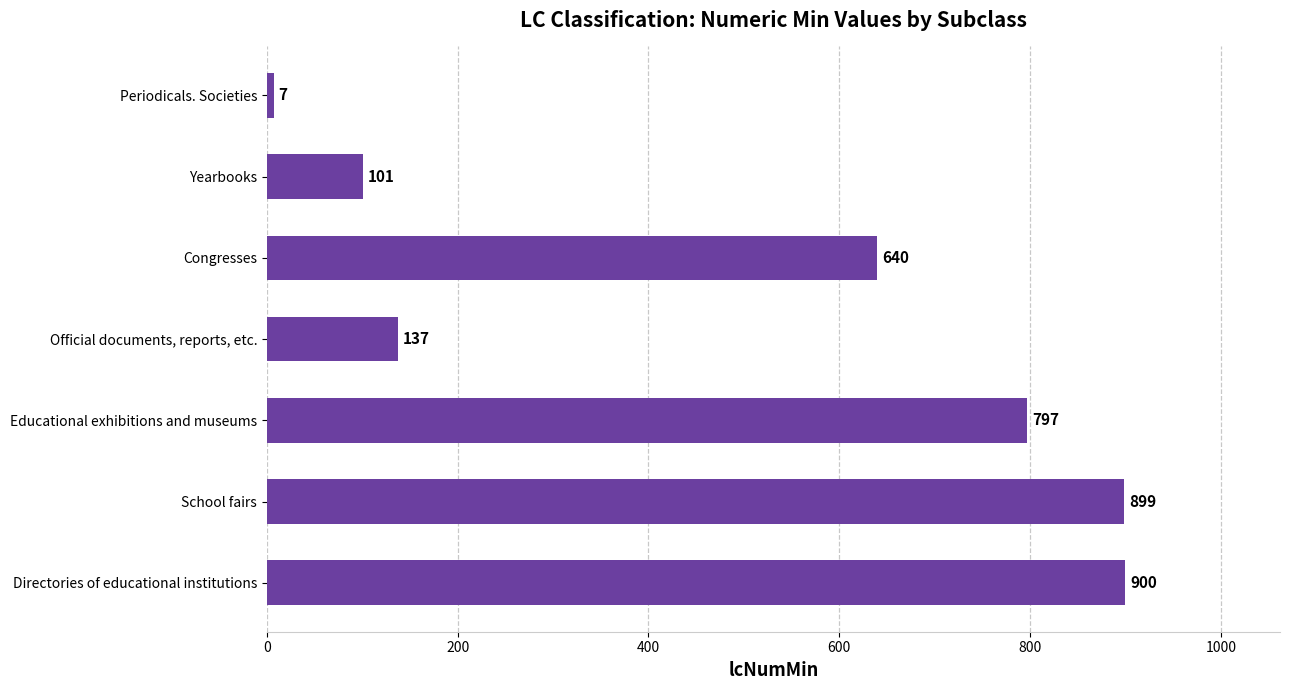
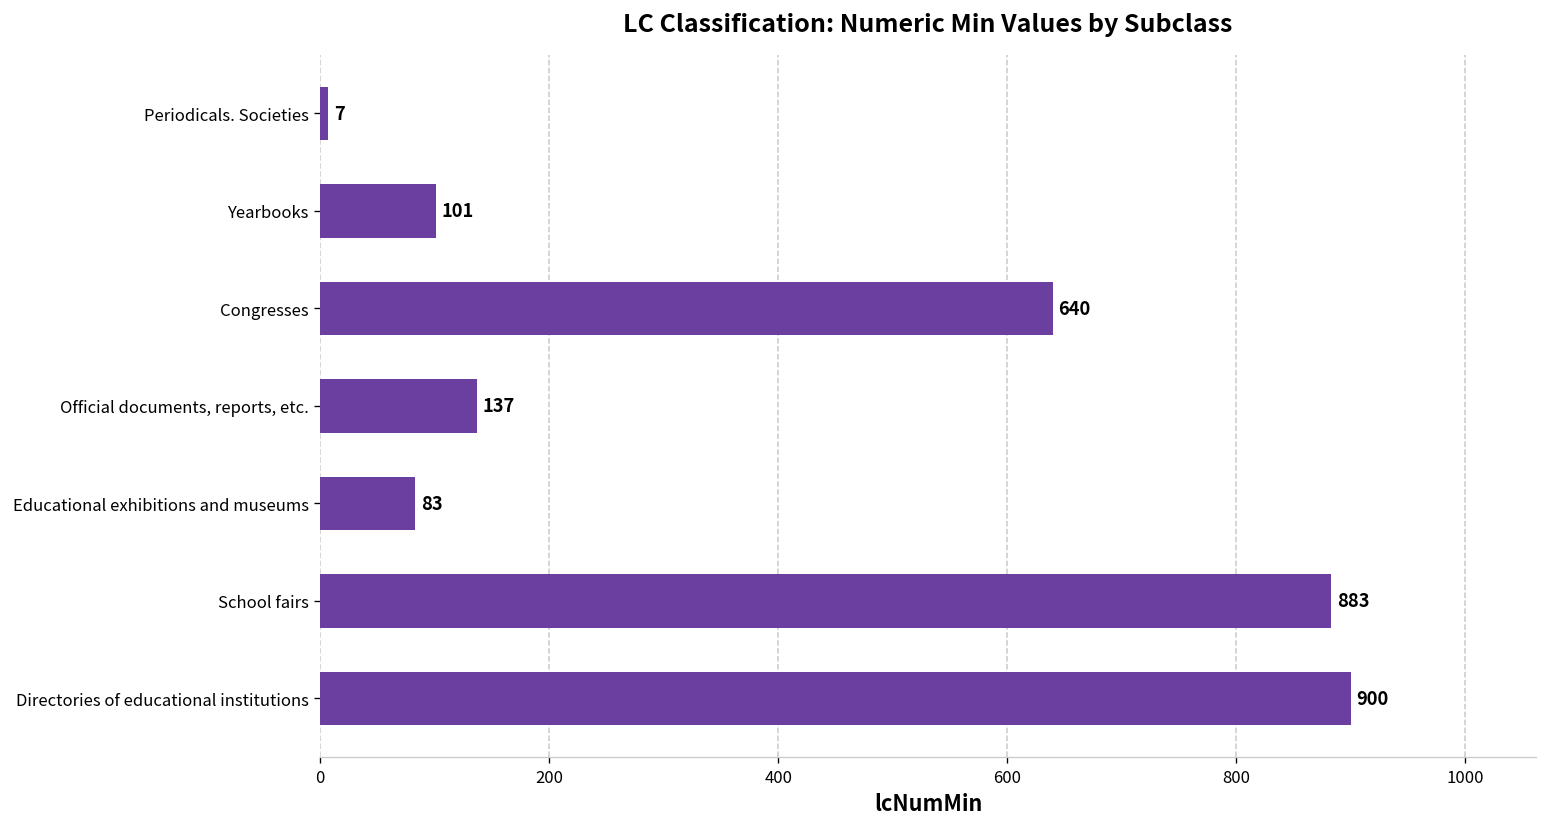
  {
    "Periodicals. Societies": 7,
    "Yearbooks": 101,
    "Congresses": 640,
    "Official documents, reports, etc.": 137,
-   "Educational exhibitions and museums": 797,
-   "School fairs": 899,
+   "Educational exhibitions and museums": 83,
+   "School fairs": 883,
    "Directories of educational institutions": 900
  }
